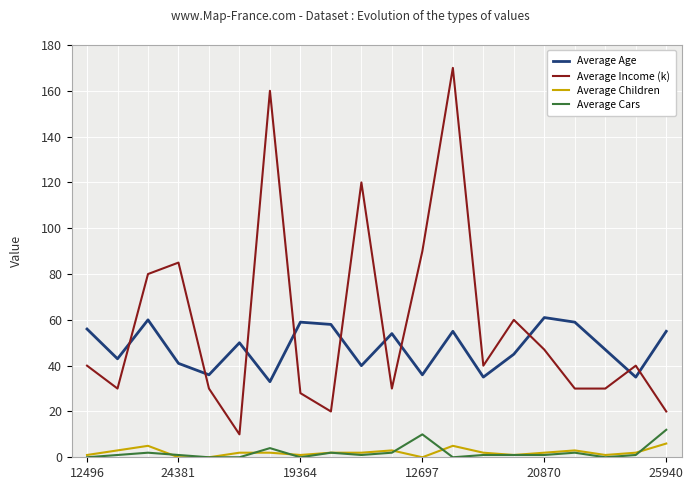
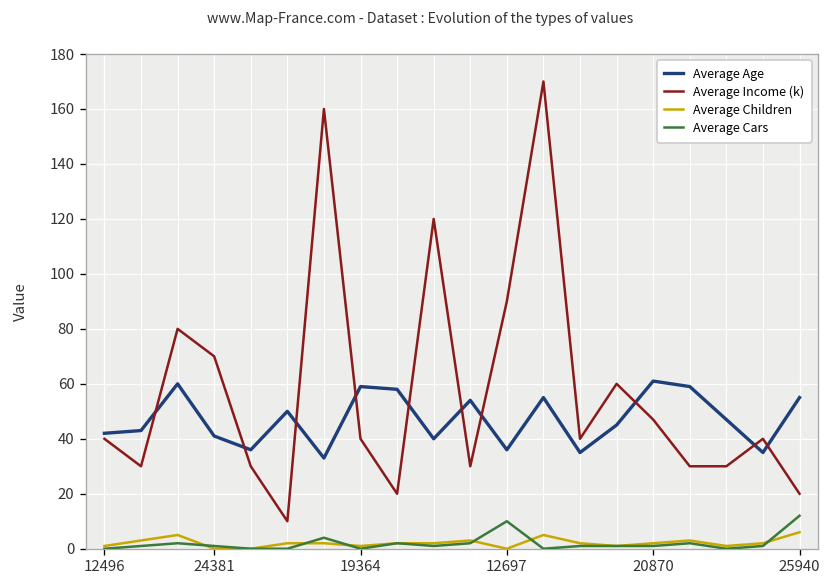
  {
    "Average Age": {
-     "12496": 56,
+     "12496": 42,
      "24381": 41,
      "19364": 59,
      "12697": 36,
      "20870": 61,
      "25940": 55
    },
    "Average Income (k)": {
      "12496": 40,
-     "24381": 85,
-     "19364": 28,
+     "24381": 70,
+     "19364": 40,
      "12697": 90,
      "20870": 47,
      "25940": 20
    },
    "Average Children": {
      "12697": 0,
      "25940": 6
    },
    "Average Cars": {
      "12697": 10,
      "25940": 12
    }
  }
